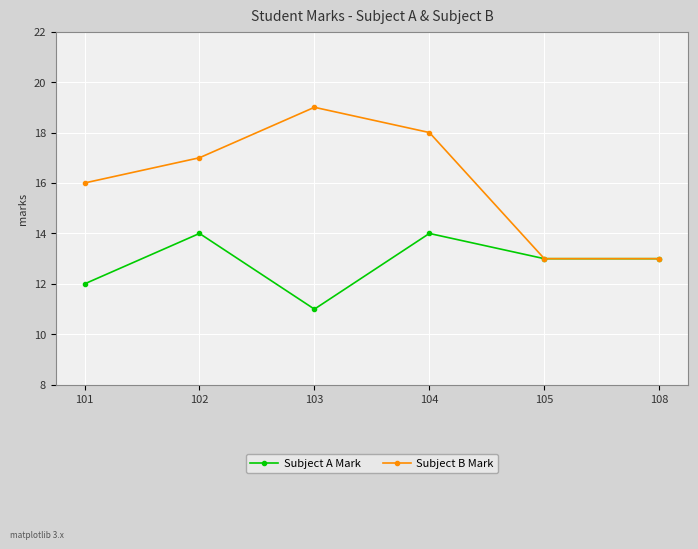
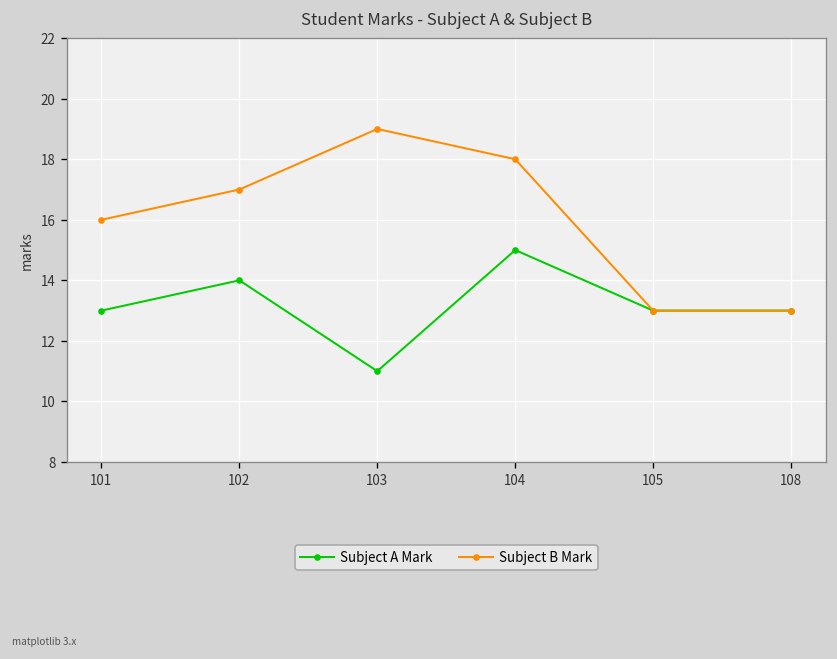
  {
    "Subject A Mark": {
-     "101": 12,
+     "101": 13,
      "102": 14,
      "103": 11,
-     "104": 14
+     "104": 15
    },
    "Subject B Mark": {
      "101": 16,
      "102": 17,
      "103": 19,
      "104": 18
    }
  }
